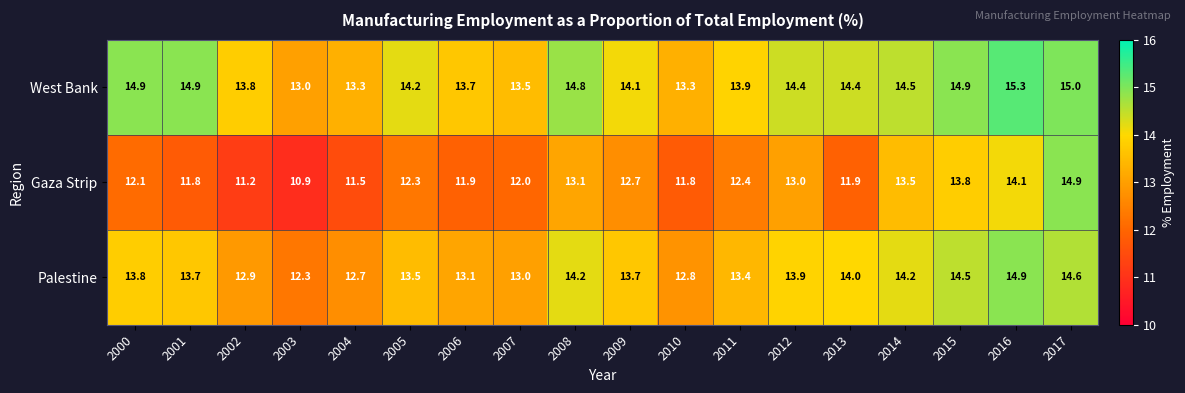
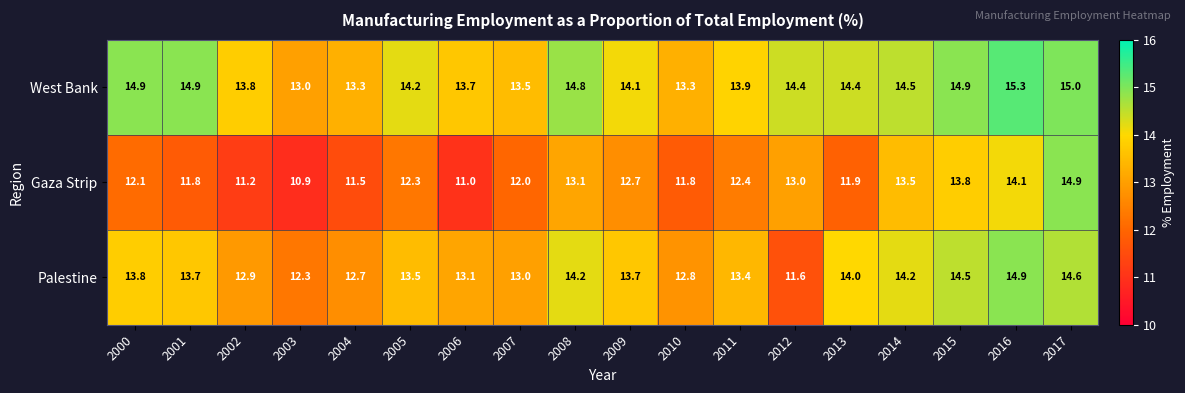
  {
    "West Bank": {
      "2000": 14.9,
      "2001": 14.9,
      "2002": 13.8,
      "2003": 13.0,
      "2004": 13.3,
      "2005": 14.2,
      "2006": 13.7,
      "2007": 13.5,
      "2008": 14.8,
      "2009": 14.1,
      "2010": 13.3,
      "2011": 13.9,
      "2012": 14.4,
      "2013": 14.4,
      "2014": 14.5,
      "2015": 14.9,
      "2016": 15.3,
      "2017": 15.0
    },
    "Gaza Strip": {
      "2000": 12.1,
      "2001": 11.8,
      "2002": 11.2,
      "2003": 10.9,
      "2004": 11.5,
      "2005": 12.3,
-     "2006": 11.9,
+     "2006": 11.0,
      "2007": 12.0,
      "2008": 13.1,
      "2009": 12.7,
      "2010": 11.8,
      "2011": 12.4,
      "2012": 13.0,
      "2013": 11.9,
      "2014": 13.5,
      "2015": 13.8,
      "2016": 14.1,
      "2017": 14.9
    },
    "Palestine": {
      "2000": 13.8,
      "2001": 13.7,
      "2002": 12.9,
      "2003": 12.3,
      "2004": 12.7,
      "2005": 13.5,
      "2006": 13.1,
      "2007": 13.0,
      "2008": 14.2,
      "2009": 13.7,
      "2010": 12.8,
      "2011": 13.4,
-     "2012": 13.9,
+     "2012": 11.6,
      "2013": 14.0,
      "2014": 14.2,
      "2015": 14.5,
      "2016": 14.9,
      "2017": 14.6
    }
  }
